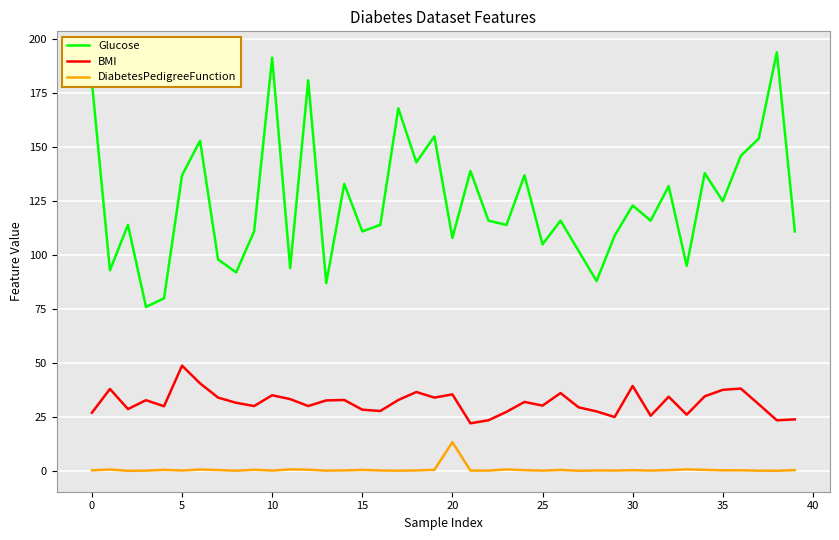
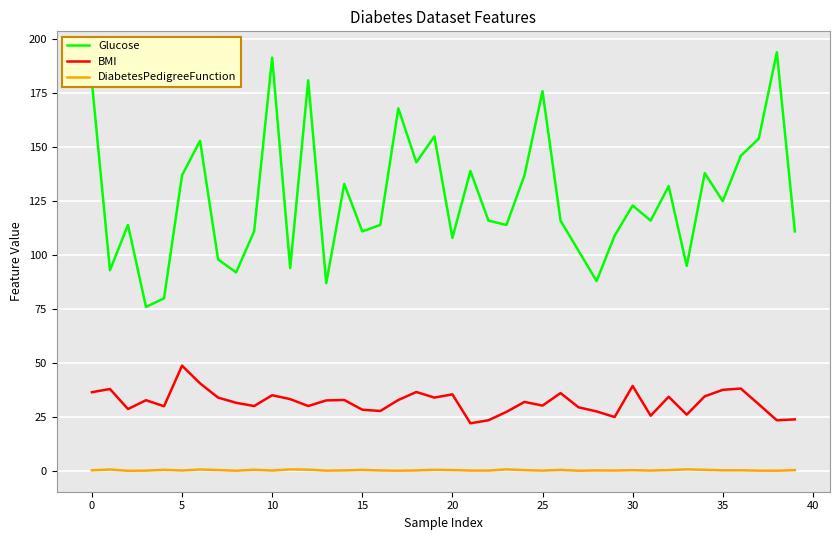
  {
    "Glucose": {
      "5": 137,
      "10": 192,
      "15": 111,
      "20": 108,
-     "25": 105,
+     "25": 176,
      "30": 123,
      "35": 125
    },
    "BMI": {
-     "0": 27,
+     "0": 37,
      "5": 49,
      "10": 35,
      "15": 28,
      "20": 36,
      "25": 30,
      "30": 39,
      "35": 38
    },
    "DiabetesPedigreeFunction": {
      "0": 0,
      "5": 0,
      "10": 0,
      "15": 0,
-     "20": 13,
+     "20": 0,
      "25": 0,
      "30": 0,
      "35": 0
    }
  }
